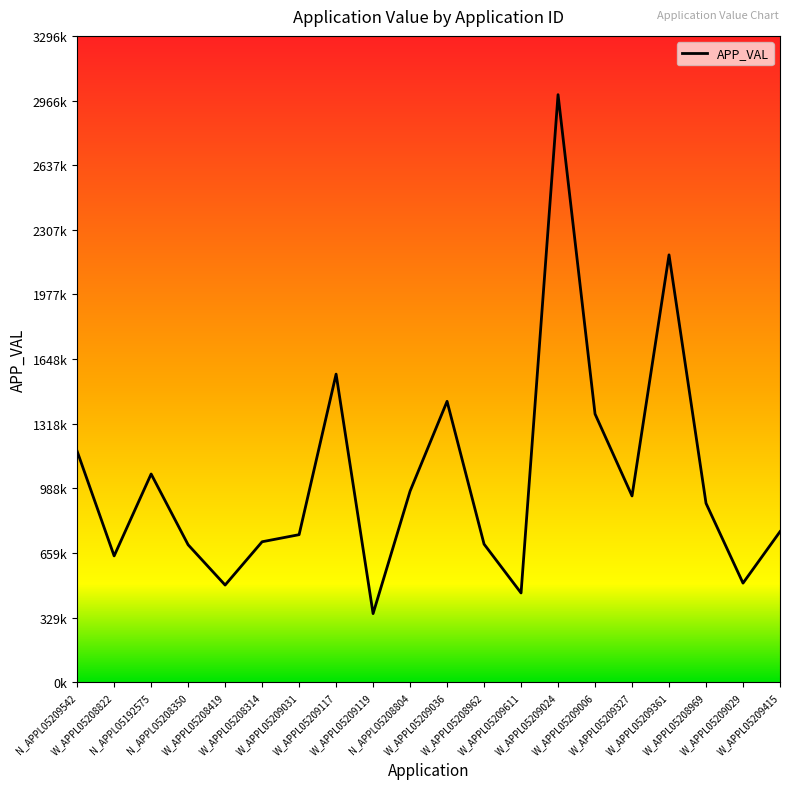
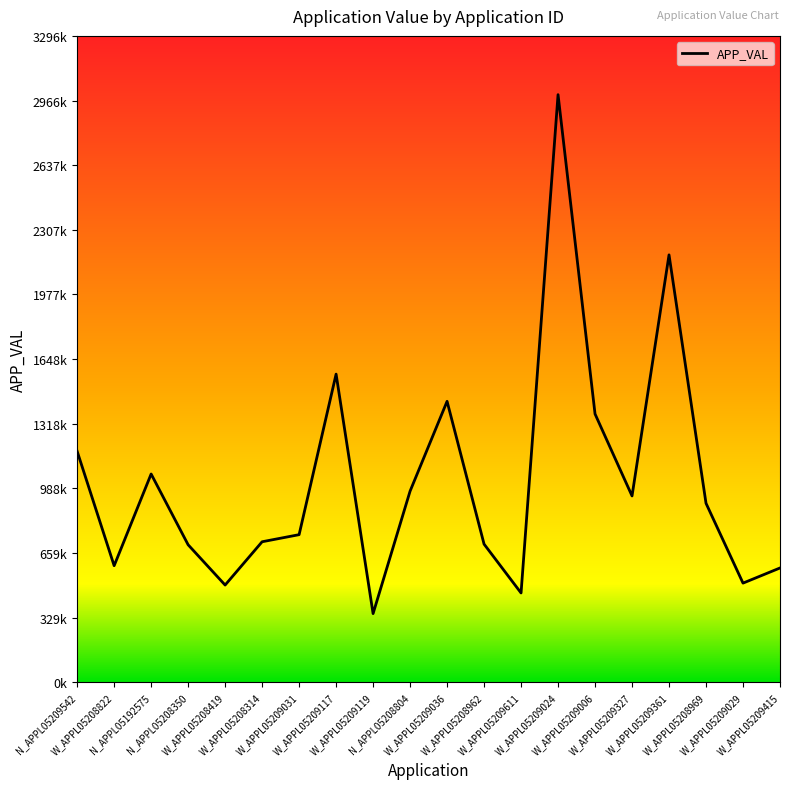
  {
    "N_APPL05209542": 1180000,
-   "W_APPL05208822": 640000,
+   "W_APPL05208822": 590000,
    "N_APPL05192575": 1060000,
    "N_APPL05208350": 700000,
    "W_APPL05208419": 500000,
    "W_APPL05208314": 720000,
    "W_APPL05209031": 750000,
    "W_APPL05209117": 1570000,
    "W_APPL05209119": 350000,
    "N_APPL05208804": 980000,
    "W_APPL05209036": 1430000,
    "W_APPL05208962": 700000,
    "W_APPL05209611": 460000,
    "W_APPL05209024": 3000000,
    "W_APPL05209006": 1370000,
    "W_APPL05209327": 950000,
    "W_APPL05209361": 2180000,
    "W_APPL05208969": 910000,
    "W_APPL05209029": 510000,
-   "W_APPL05209415": 770000
+   "W_APPL05209415": 580000
  }
